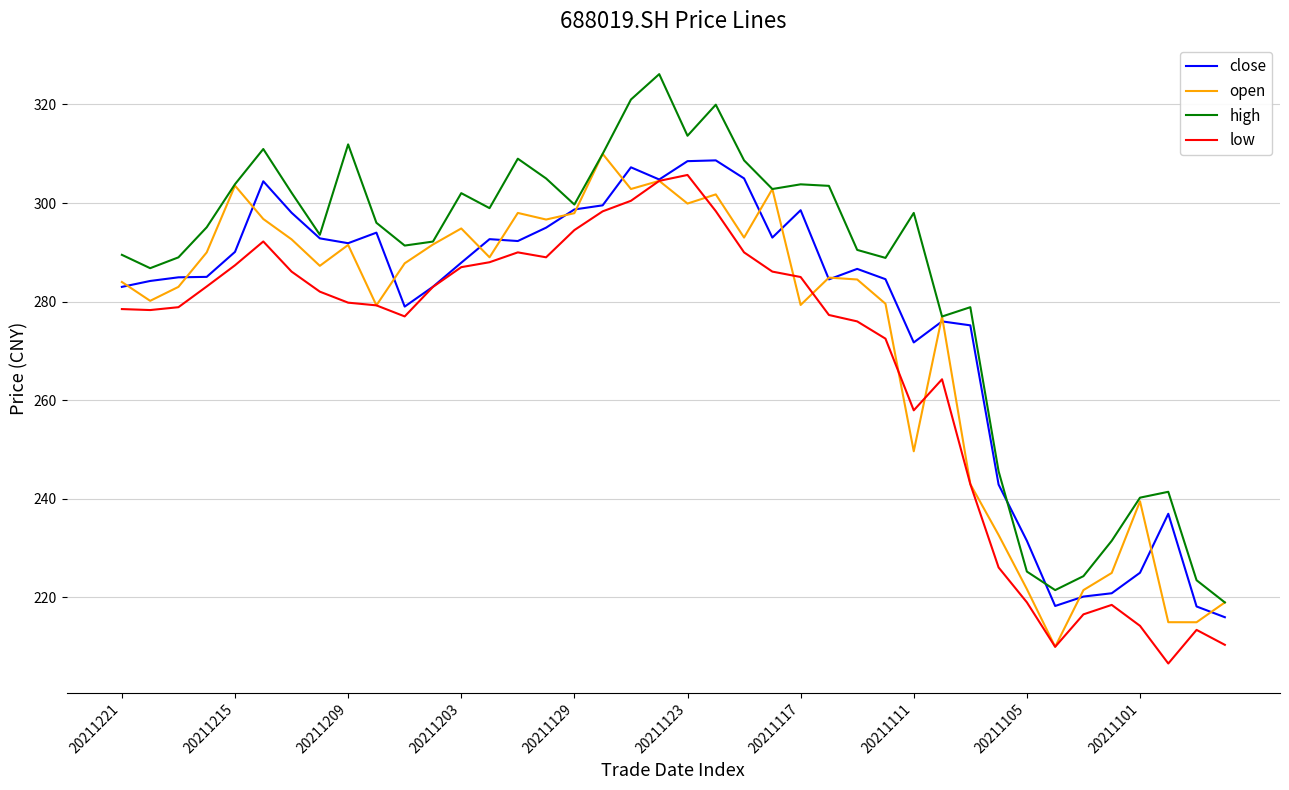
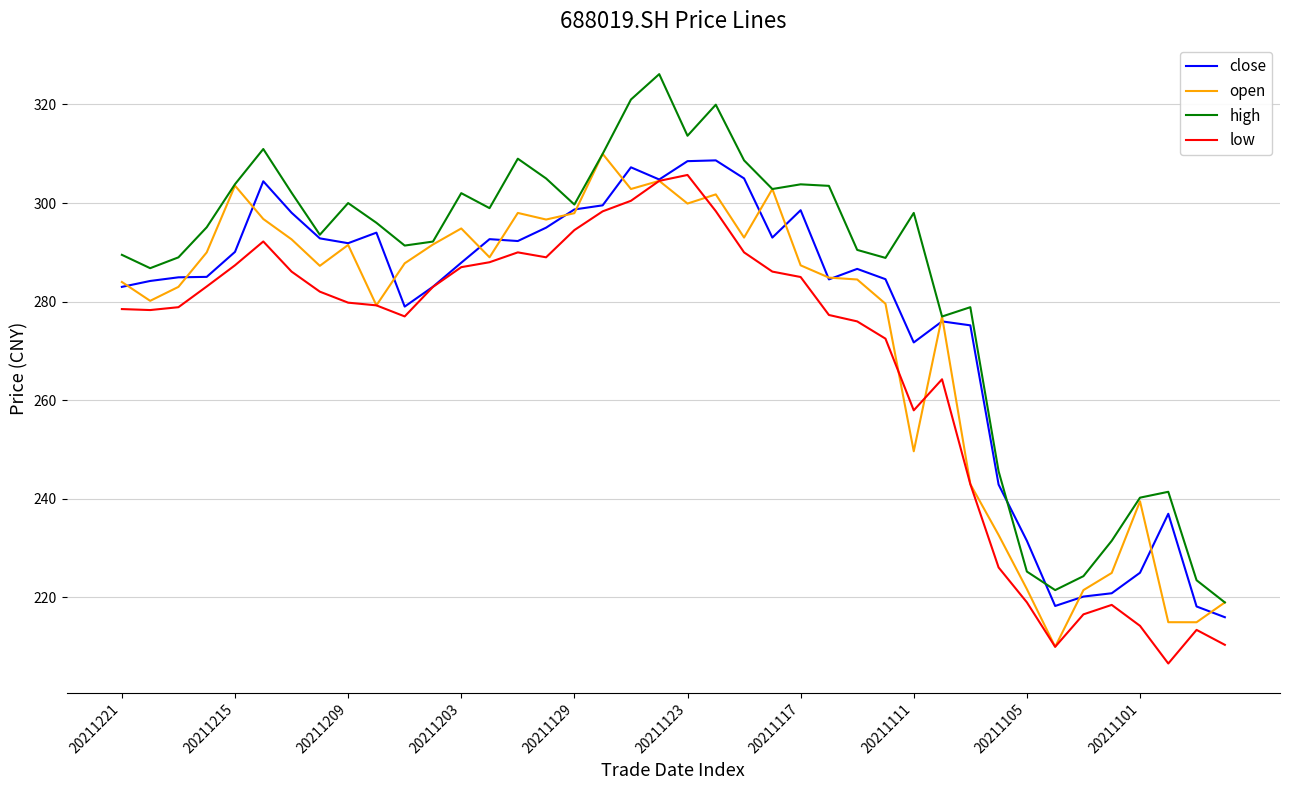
  {
    "close": {
      "20211221": 283,
      "20211215": 290,
      "20211203": 288,
      "20211129": 299,
      "20211123": 309,
      "20211117": 299,
      "20211111": 272,
      "20211105": 232,
      "20211101": 225
    },
    "open": {
      "20211221": 284,
      "20211203": 295,
      "20211129": 298,
      "20211123": 300,
-     "20211117": 279,
+     "20211117": 287,
      "20211111": 250,
      "20211105": 222,
      "20211101": 240
    },
    "high": {
      "20211221": 290,
-     "20211209": 312,
+     "20211209": 300,
      "20211203": 302,
      "20211129": 300,
      "20211123": 314,
      "20211117": 304,
      "20211111": 298,
      "20211105": 225,
      "20211101": 240
    },
    "low": {
      "20211221": 279,
      "20211215": 287,
      "20211209": 280,
      "20211203": 287,
      "20211129": 295,
      "20211123": 306,
      "20211117": 285,
      "20211111": 258,
      "20211105": 219,
      "20211101": 214
    }
  }
